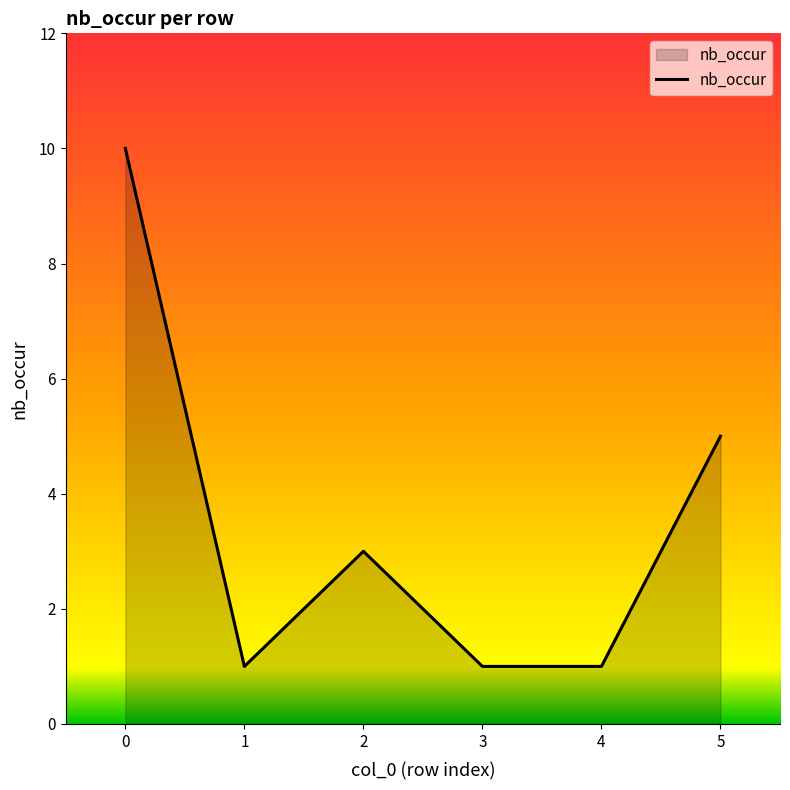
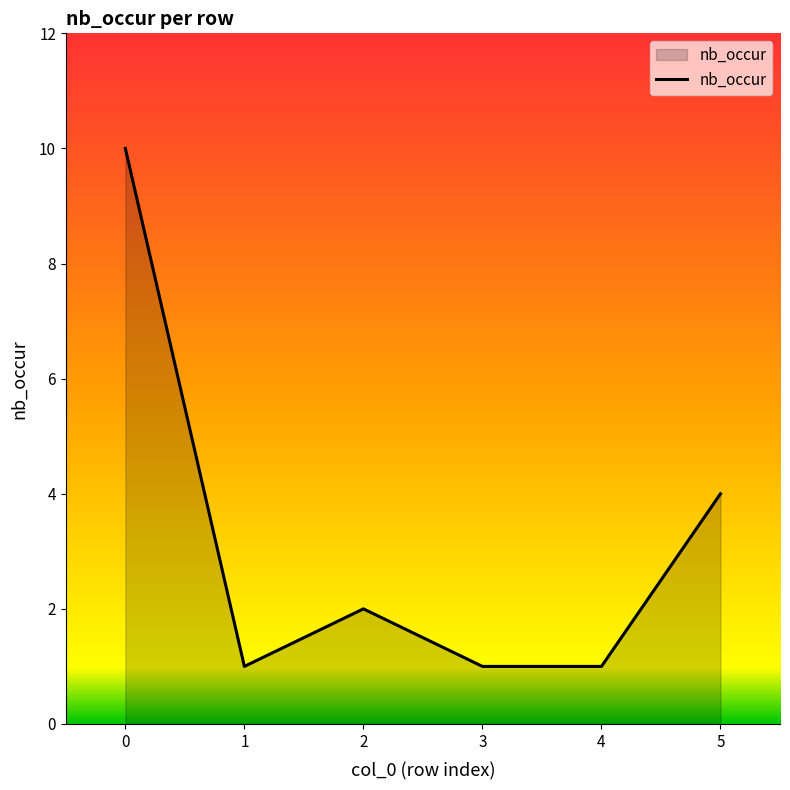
  {
    "0": 10,
    "1": 1,
-   "2": 3,
+   "2": 2,
    "3": 1,
    "4": 1,
-   "5": 5
+   "5": 4
  }
